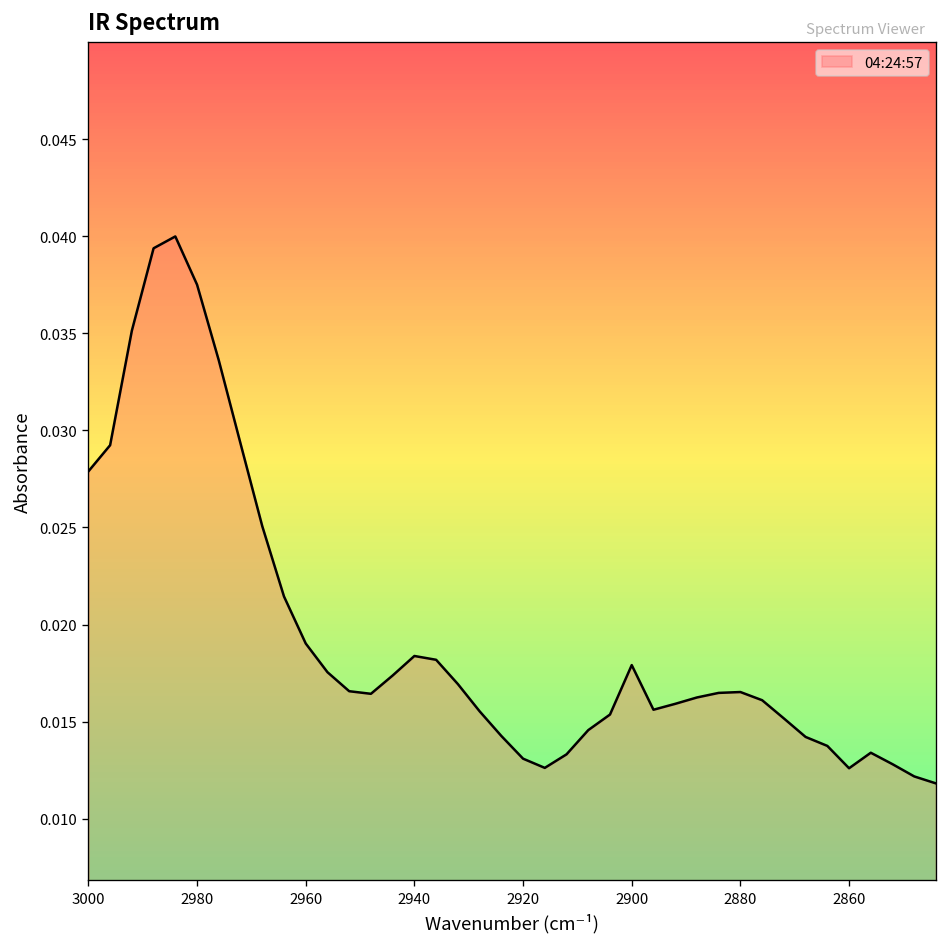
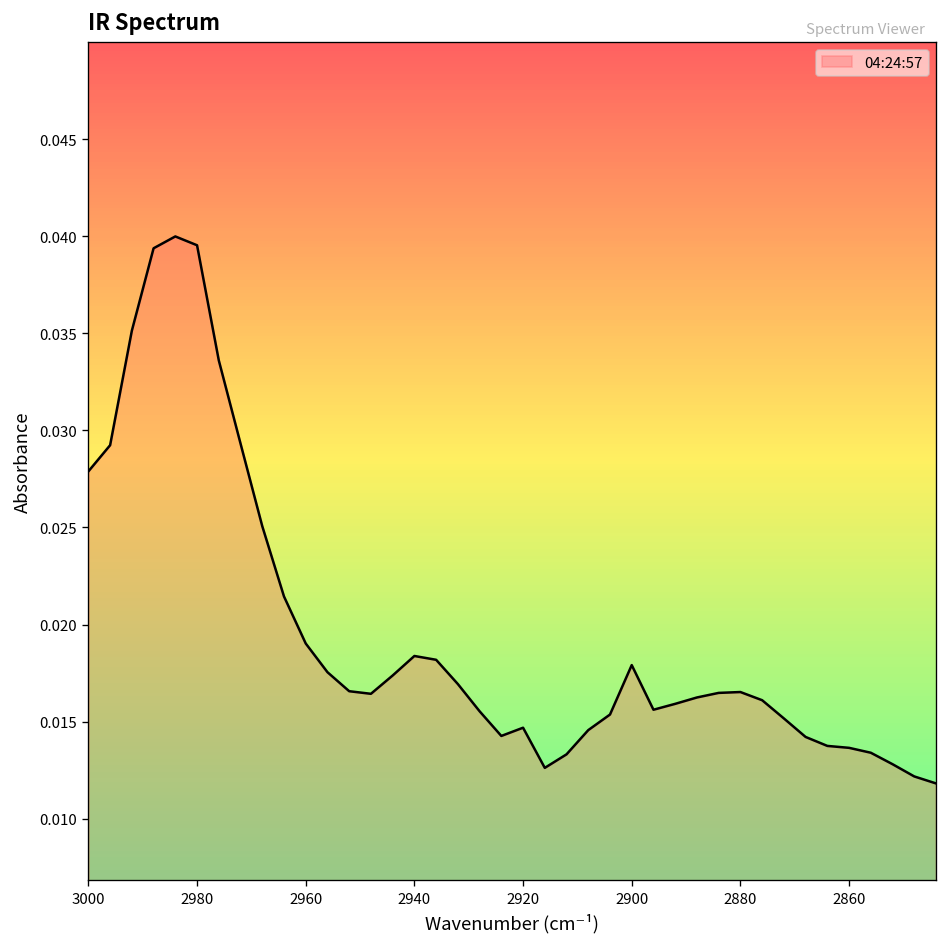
  {
    "3000": 0.0279,
-   "2980": 0.0375,
+   "2980": 0.0395,
    "2960": 0.0190,
    "2940": 0.0184,
-   "2920": 0.0131,
+   "2920": 0.0147,
    "2900": 0.0179,
    "2880": 0.0165,
-   "2860": 0.0126
+   "2860": 0.0136
  }
